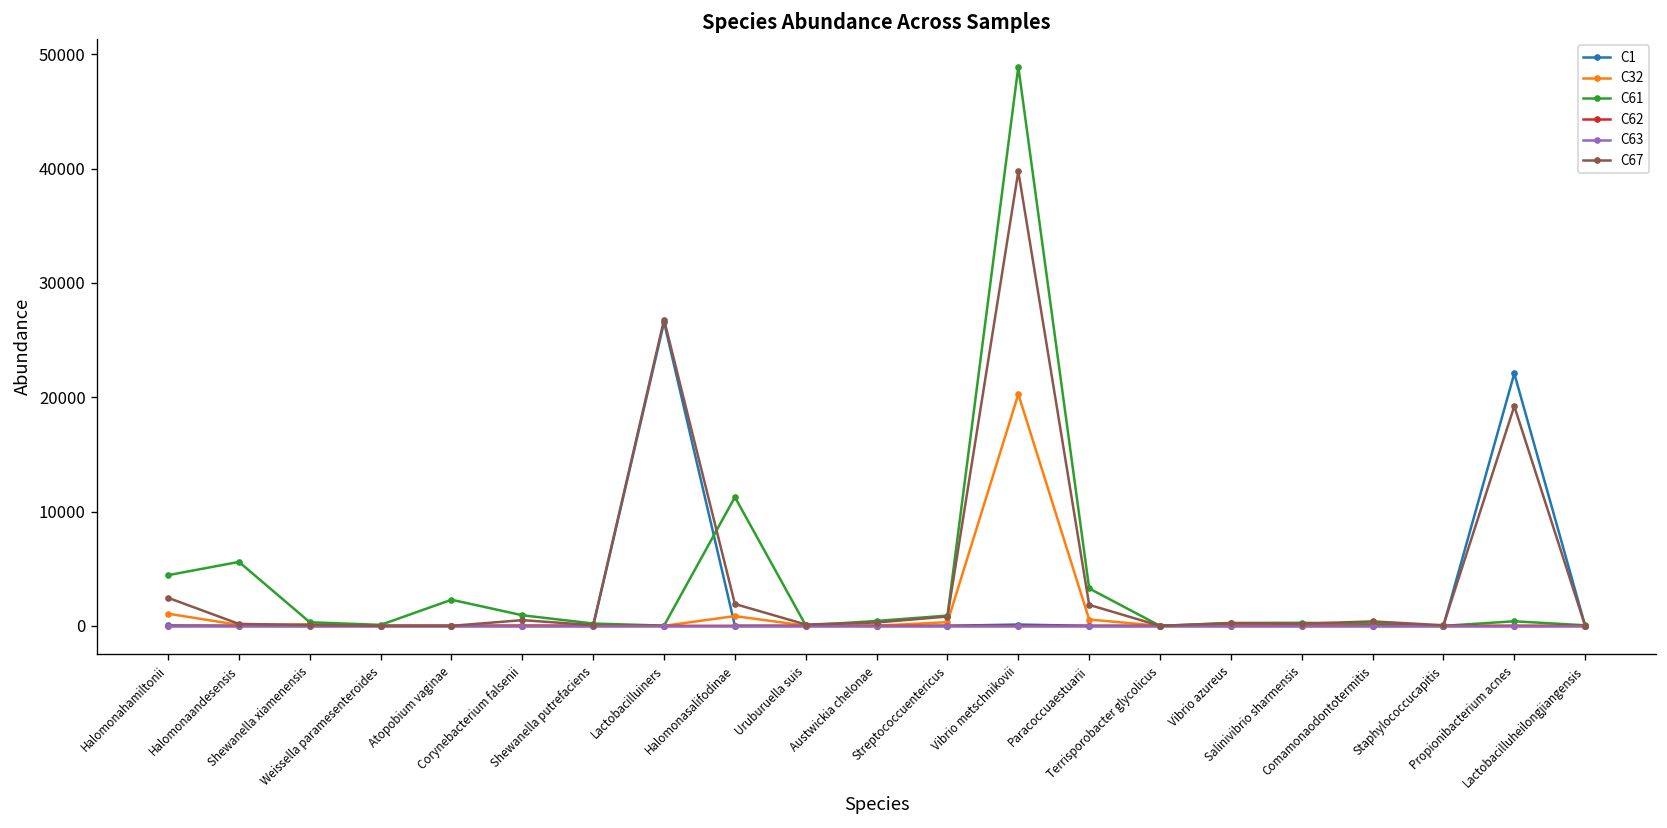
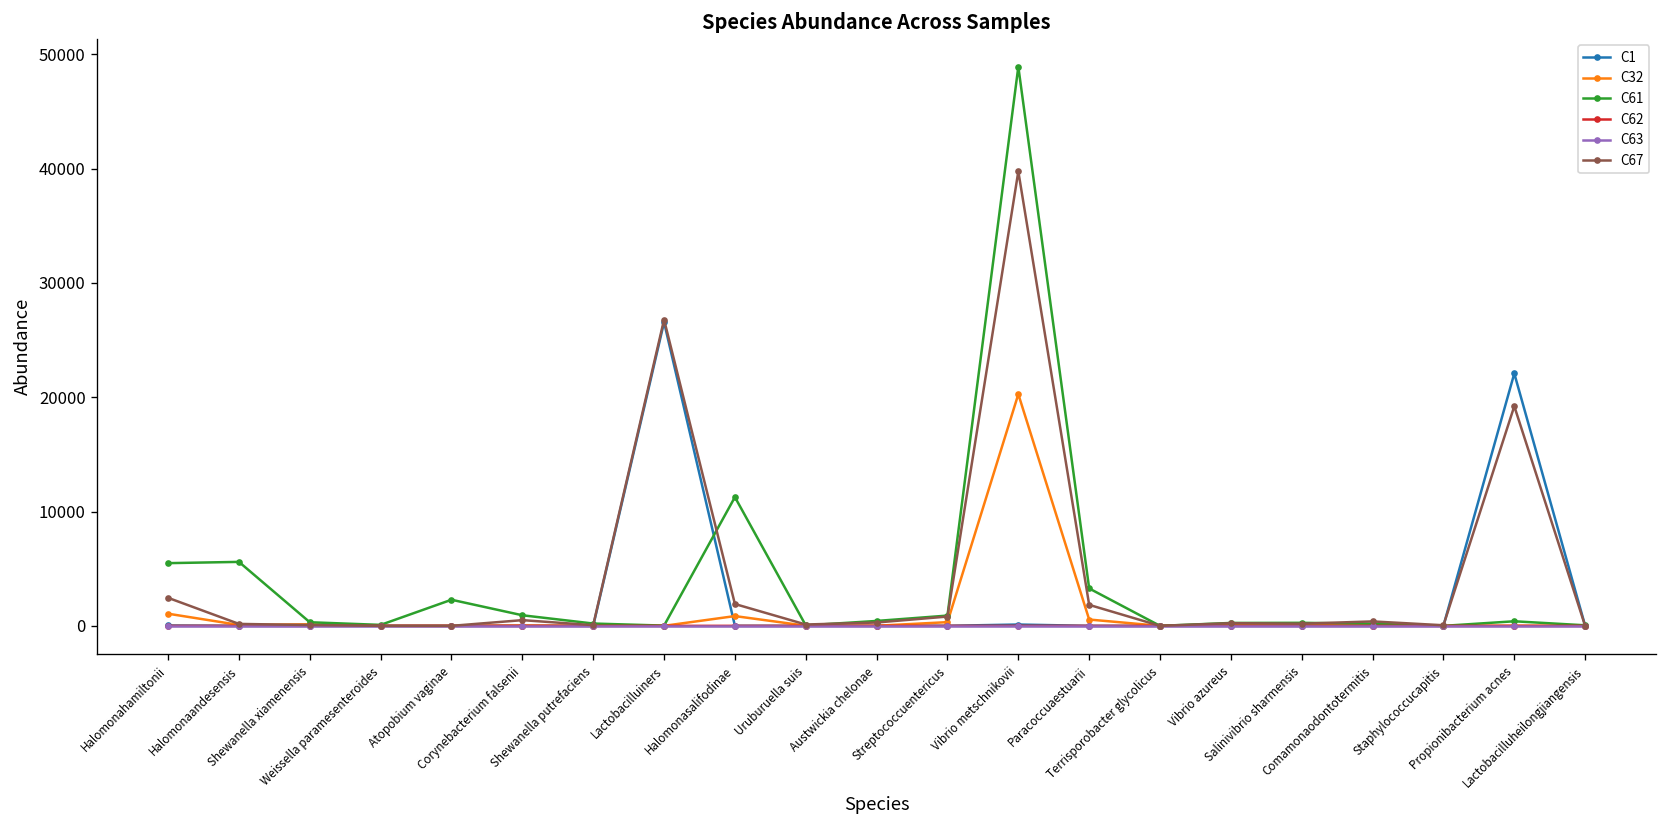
  {
    "C1": {
      "Propionibacterium acnes": 22000
    },
    "C32": {
      "Halomonahamiltonii": 1000,
      "Halomonasalifodinae": 1000,
      "Streptococcuentericus": 0,
      "Vibrio metschnikovii": 20000,
      "Paracoccuaestuarii": 1000
    },
    "C61": {
-     "Halomonahamiltonii": 4000,
+     "Halomonahamiltonii": 5000,
      "Halomonaandesensis": 6000,
      "Atopobium vaginae": 2000,
      "Corynebacterium falsenii": 1000,
      "Halomonasalifodinae": 11000,
      "Vibrio metschnikovii": 49000,
      "Paracoccuaestuarii": 3000,
      "Propionibacterium acnes": 0
    },
    "C67": {
      "Halomonahamiltonii": 2000,
      "Corynebacterium falsenii": 0,
      "Halomonasalifodinae": 2000,
      "Vibrio metschnikovii": 40000,
      "Paracoccuaestuarii": 2000,
      "Propionibacterium acnes": 19000
    }
  }
